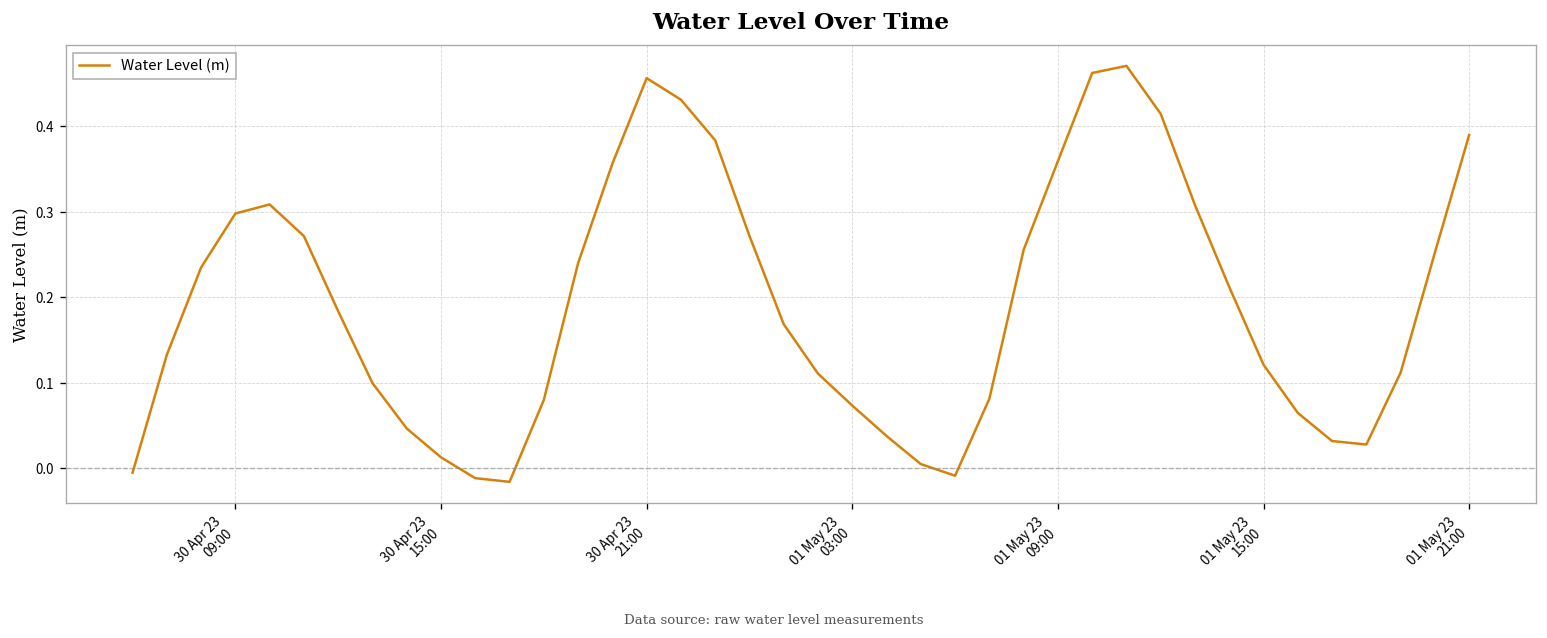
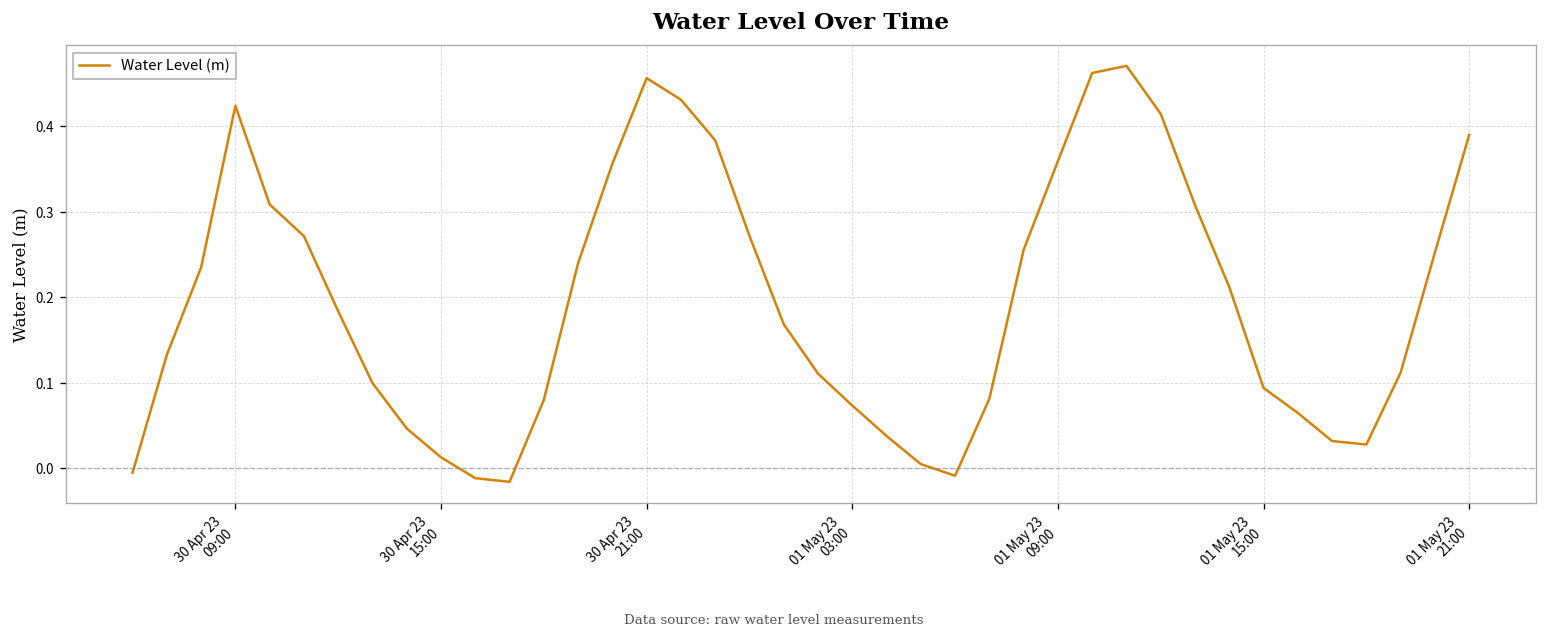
  {
-   "30 Apr 23 09:00": 0.30,
+   "30 Apr 23 09:00": 0.42,
    "30 Apr 23 15:00": 0.01,
    "30 Apr 23 21:00": 0.46,
    "01 May 23 03:00": 0.07,
    "01 May 23 09:00": 0.36,
-   "01 May 23 15:00": 0.12,
+   "01 May 23 15:00": 0.09,
    "01 May 23 21:00": 0.39
  }
